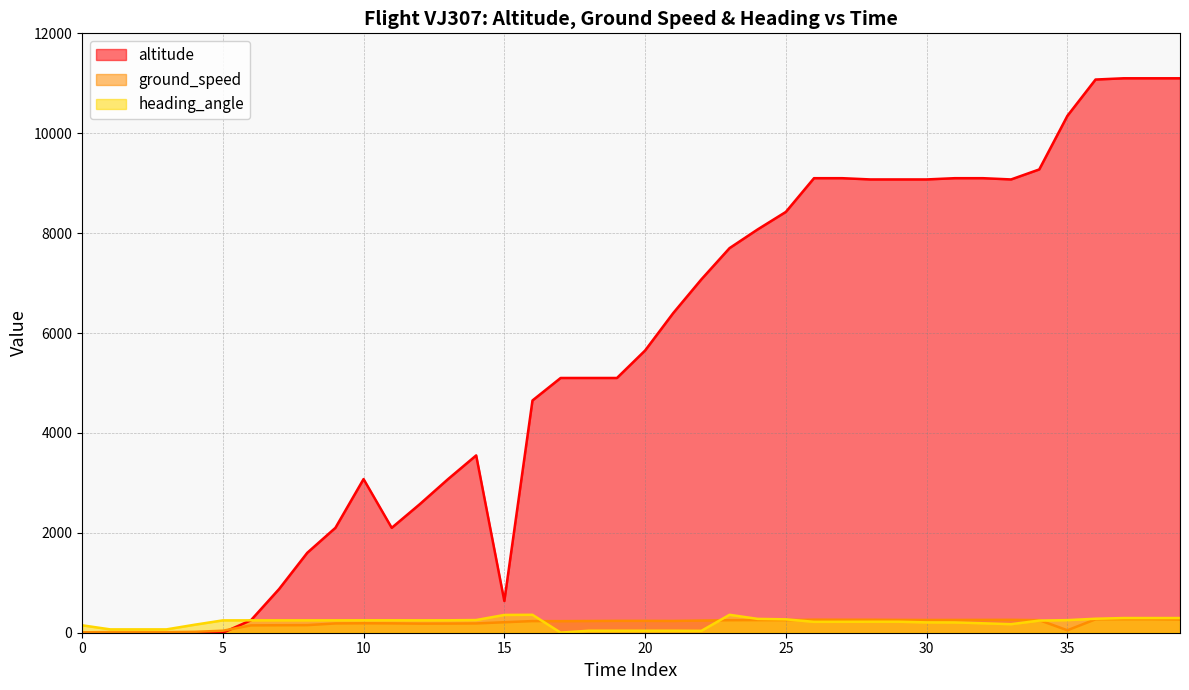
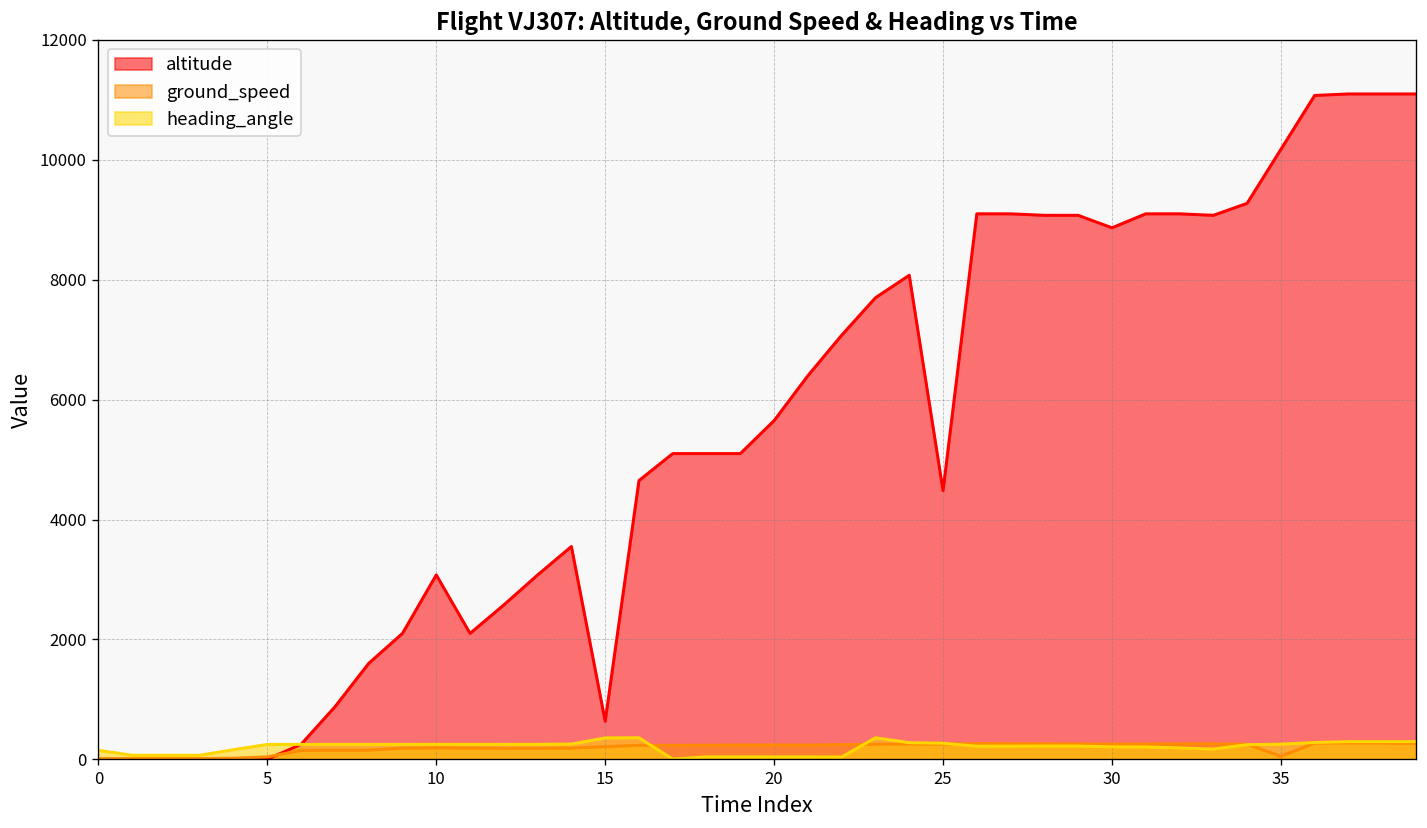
  {
    "altitude": {
      "10": 3100,
      "15": 600,
      "20": 5700,
-     "25": 8400,
-     "30": 9100,
-     "35": 10300
+     "25": 4500,
+     "30": 8900,
+     "35": 10200
    },
    "ground_speed": {
      "10": 200,
      "15": 200,
      "20": 200,
      "35": 0
    },
    "heading_angle": {
      "0": 100,
      "5": 200,
      "10": 200,
      "15": 400,
      "20": 0,
      "35": 300
    }
  }
